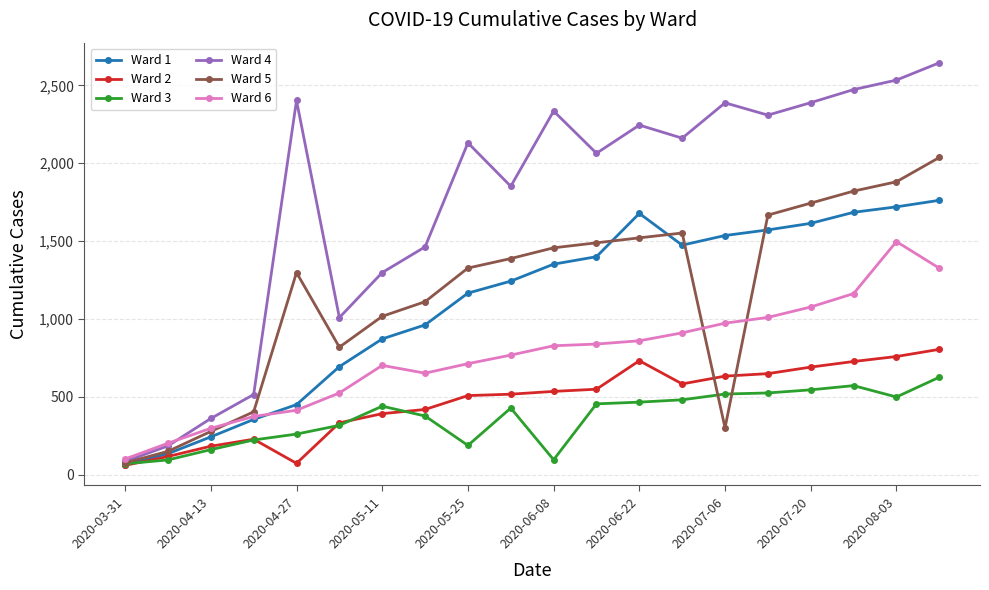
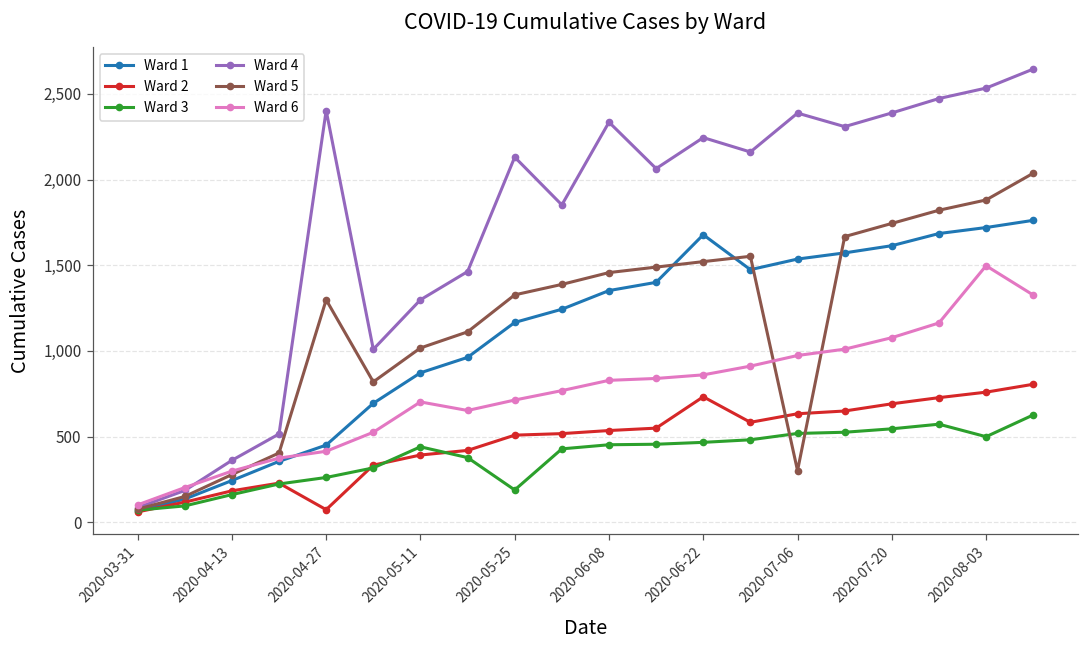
  {
    "Ward 1": {
      "2020-04-13": "240",
      "2020-04-27": "450",
      "2020-05-11": "870",
      "2020-05-25": "1,170",
      "2020-06-08": "1,350",
      "2020-06-22": "1,680",
      "2020-07-06": "1,540",
      "2020-07-20": "1,610",
      "2020-08-03": "1,720"
    },
    "Ward 2": {
      "2020-04-13": "180",
      "2020-04-27": "70",
      "2020-05-11": "390",
      "2020-05-25": "510",
      "2020-06-08": "540",
      "2020-06-22": "730",
      "2020-07-06": "630",
      "2020-07-20": "690",
      "2020-08-03": "760"
    },
    "Ward 3": {
      "2020-04-13": "160",
      "2020-04-27": "260",
      "2020-05-11": "440",
      "2020-05-25": "190",
-     "2020-06-08": "100",
+     "2020-06-08": "450",
      "2020-06-22": "470",
      "2020-07-06": "520",
      "2020-07-20": "550",
      "2020-08-03": "500"
    },
    "Ward 4": {
      "2020-04-13": "360",
      "2020-04-27": "2,400",
      "2020-05-11": "1,300",
      "2020-05-25": "2,130",
      "2020-06-08": "2,340",
      "2020-06-22": "2,250",
      "2020-07-06": "2,390",
      "2020-07-20": "2,390",
      "2020-08-03": "2,530"
    },
    "Ward 5": {
      "2020-04-13": "280",
      "2020-04-27": "1,300",
      "2020-05-11": "1,020",
      "2020-05-25": "1,330",
      "2020-06-08": "1,460",
      "2020-06-22": "1,520",
      "2020-07-06": "300",
      "2020-07-20": "1,740",
      "2020-08-03": "1,880"
    },
    "Ward 6": {
      "2020-04-13": "300",
      "2020-04-27": "410",
      "2020-05-11": "700",
      "2020-05-25": "710",
      "2020-06-08": "830",
      "2020-06-22": "860",
      "2020-07-06": "970",
      "2020-07-20": "1,080",
      "2020-08-03": "1,500"
    }
  }
